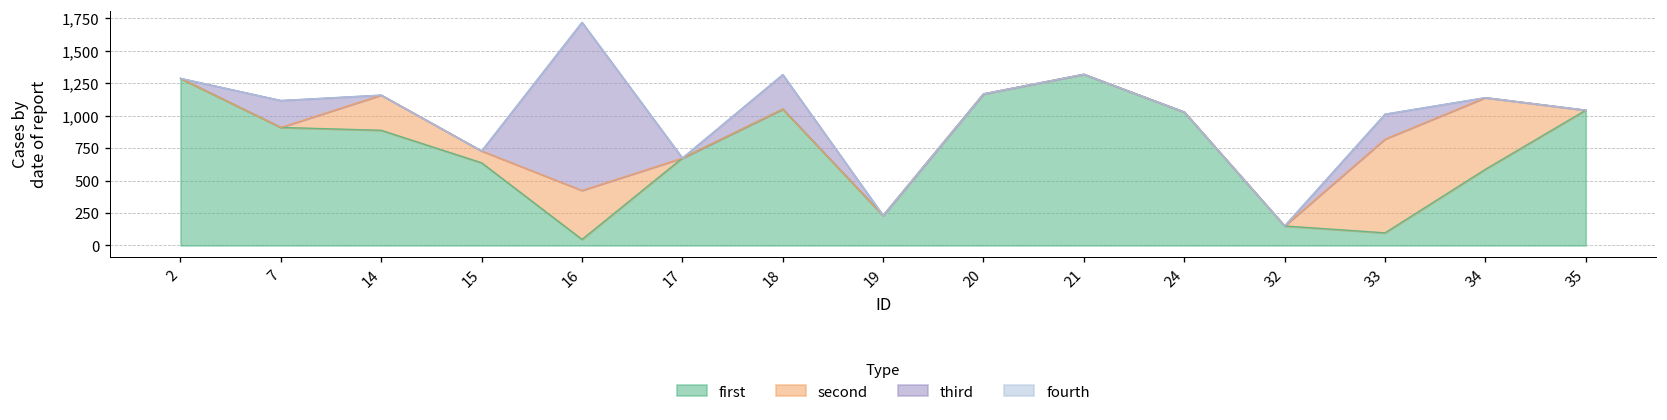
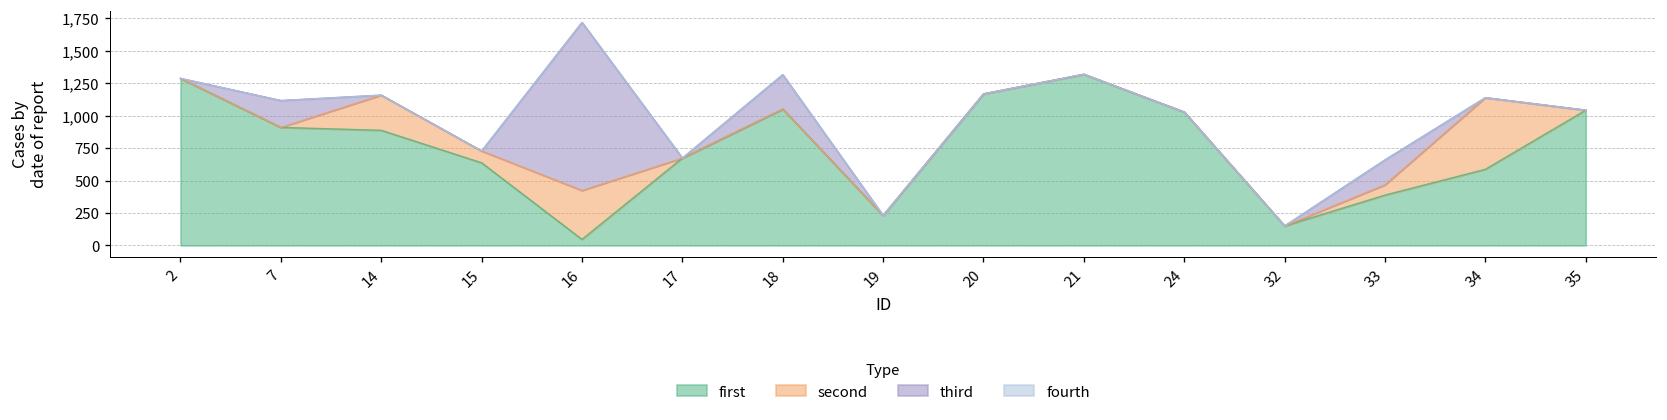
  {
    "first": {
      "14": 890,
      "15": 640,
      "16": 50,
-     "33": 100,
+     "33": 390,
      "34": 590
    },
    "second": {
      "16": 380,
-     "33": 720
+     "33": 80
    }
  }
